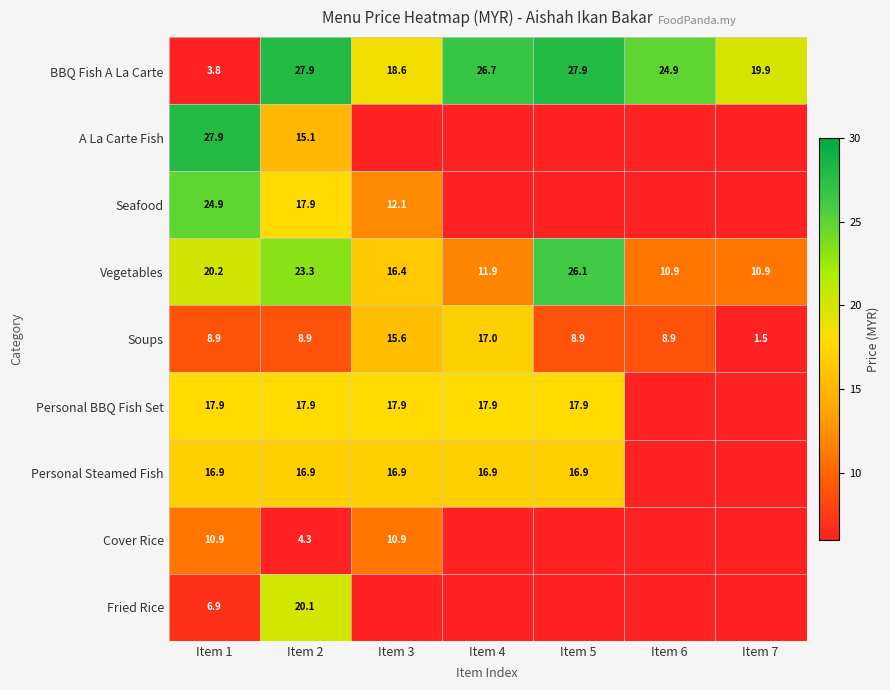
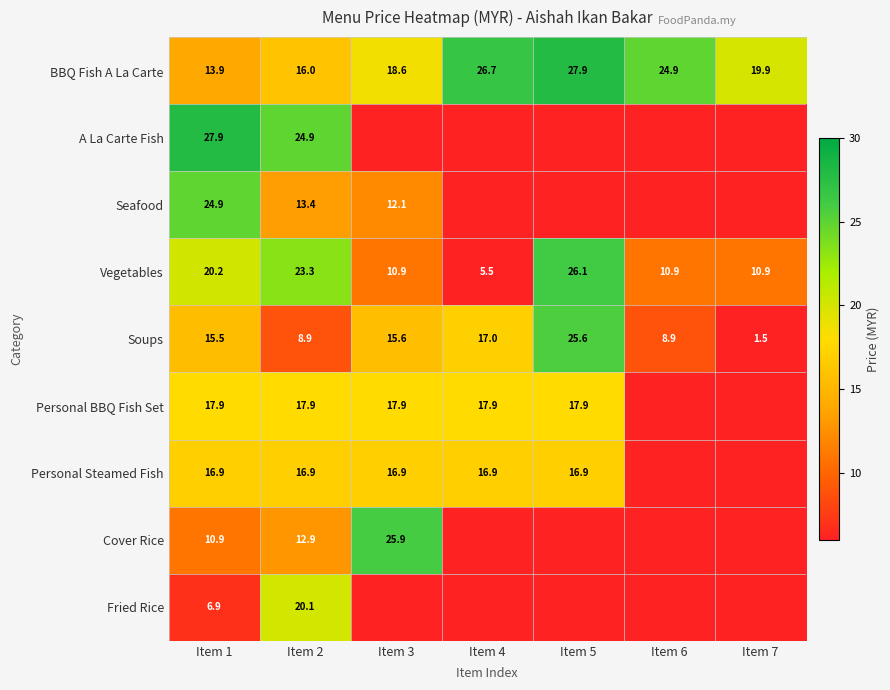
  {
    "BBQ Fish A La Carte": {
-     "Item 1": 3.8,
-     "Item 2": 27.9,
+     "Item 1": 13.9,
+     "Item 2": 16.0,
      "Item 3": 18.6,
      "Item 4": 26.7,
      "Item 5": 27.9,
      "Item 6": 24.9,
      "Item 7": 19.9
    },
    "A La Carte Fish": {
      "Item 1": 27.9,
-     "Item 2": 15.1
+     "Item 2": 24.9
    },
    "Seafood": {
      "Item 1": 24.9,
-     "Item 2": 17.9,
+     "Item 2": 13.4,
      "Item 3": 12.1
    },
    "Vegetables": {
      "Item 1": 20.2,
      "Item 2": 23.3,
-     "Item 3": 16.4,
-     "Item 4": 11.9,
+     "Item 3": 10.9,
+     "Item 4": 5.5,
      "Item 5": 26.1,
      "Item 6": 10.9,
      "Item 7": 10.9
    },
    "Soups": {
-     "Item 1": 8.9,
+     "Item 1": 15.5,
      "Item 2": 8.9,
      "Item 3": 15.6,
      "Item 4": 17.0,
-     "Item 5": 8.9,
+     "Item 5": 25.6,
      "Item 6": 8.9,
      "Item 7": 1.5
    },
    "Personal BBQ Fish Set": {
      "Item 1": 17.9,
      "Item 2": 17.9,
      "Item 3": 17.9,
      "Item 4": 17.9,
      "Item 5": 17.9
    },
    "Personal Steamed Fish": {
      "Item 1": 16.9,
      "Item 2": 16.9,
      "Item 3": 16.9,
      "Item 4": 16.9,
      "Item 5": 16.9
    },
    "Cover Rice": {
      "Item 1": 10.9,
-     "Item 2": 4.3,
-     "Item 3": 10.9
+     "Item 2": 12.9,
+     "Item 3": 25.9
    },
    "Fried Rice": {
      "Item 1": 6.9,
      "Item 2": 20.1
    }
  }
